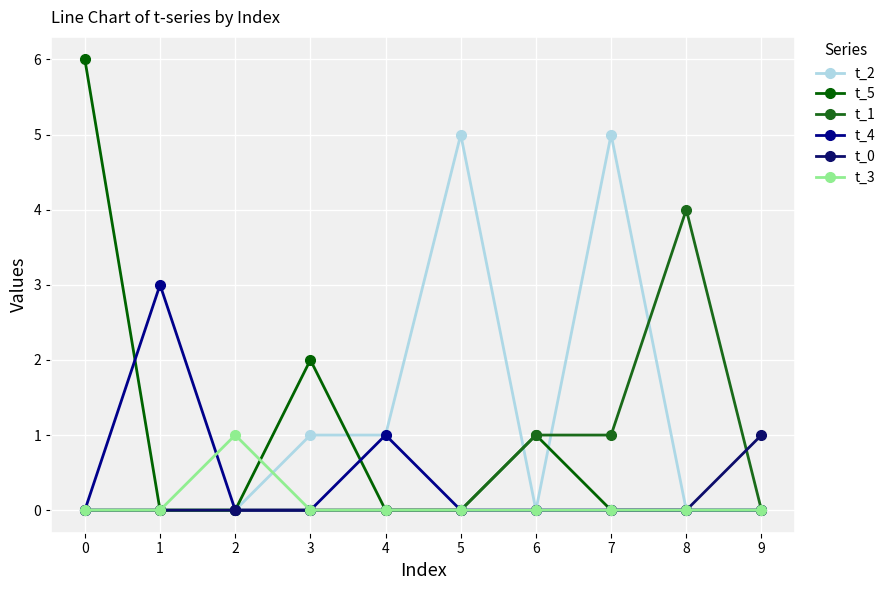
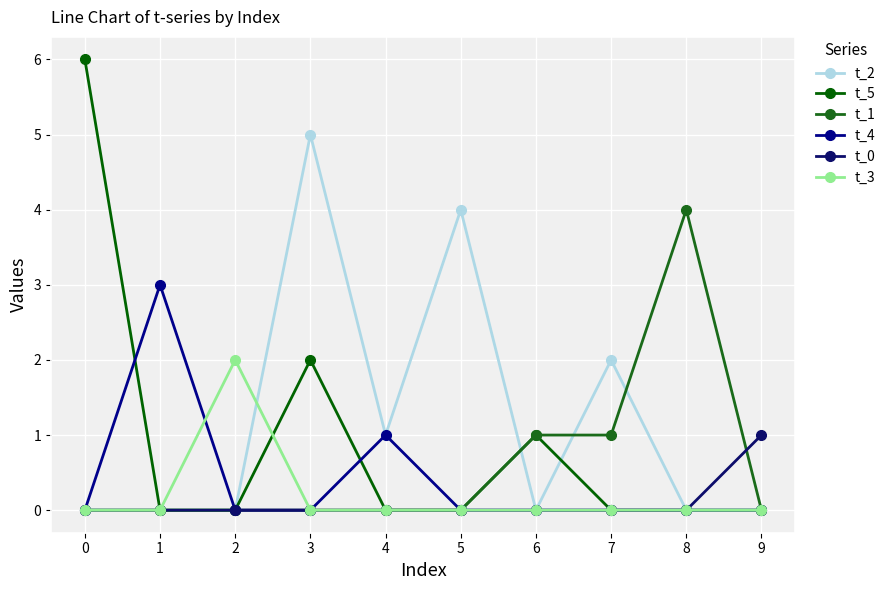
  {
    "t_2": {
-     "3": 1,
-     "5": 5,
-     "7": 5
+     "3": 5,
+     "5": 4,
+     "7": 2
    },
    "t_3": {
-     "2": 1
+     "2": 2
    }
  }
